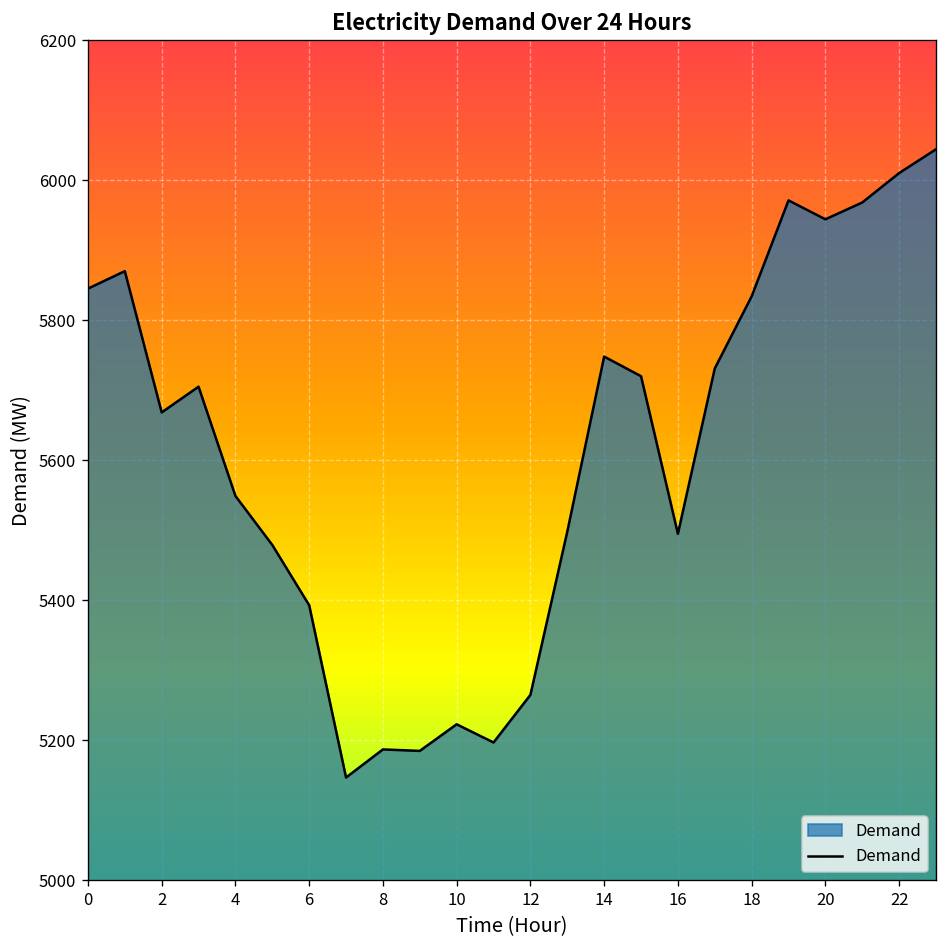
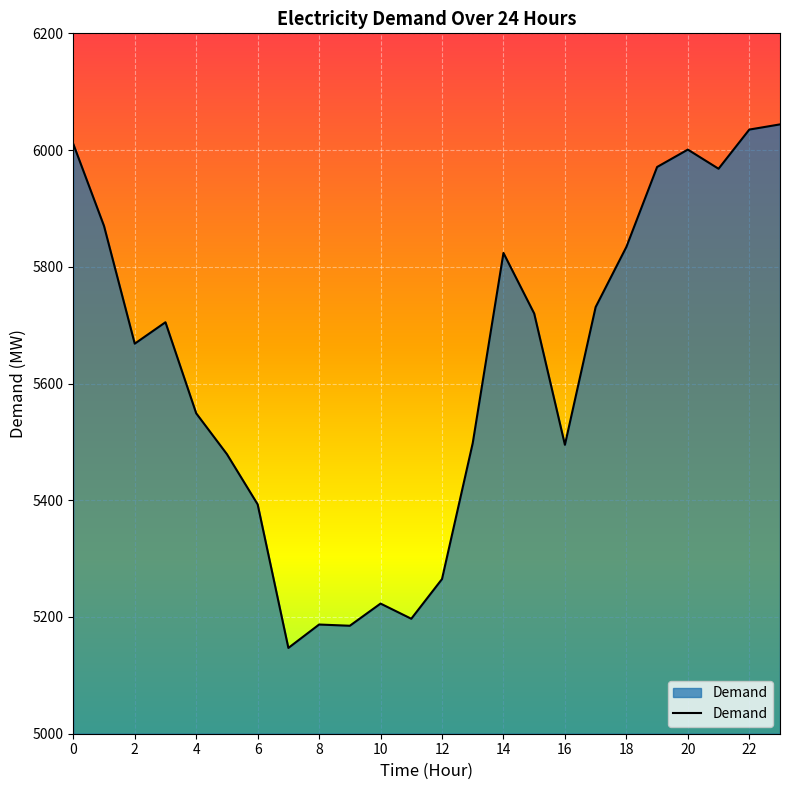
  {
-   "0": 5850,
+   "0": 6010,
    "2": 5670,
    "4": 5550,
    "6": 5390,
    "8": 5190,
    "10": 5220,
    "12": 5270,
-   "14": 5750,
+   "14": 5820,
    "16": 5500,
    "18": 5830,
-   "20": 5940,
-   "22": 6010
+   "20": 6000,
+   "22": 6040
  }
